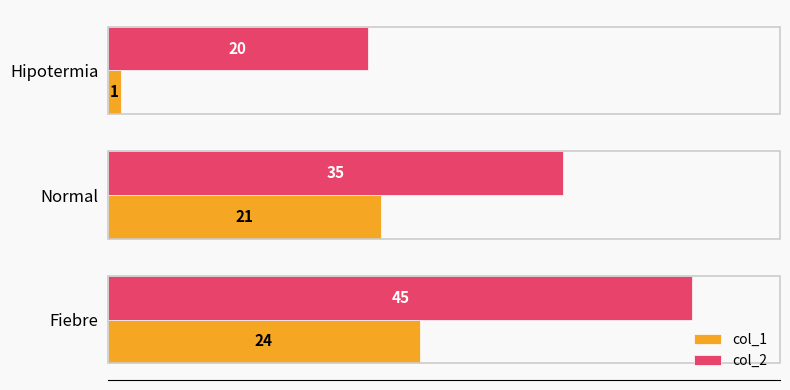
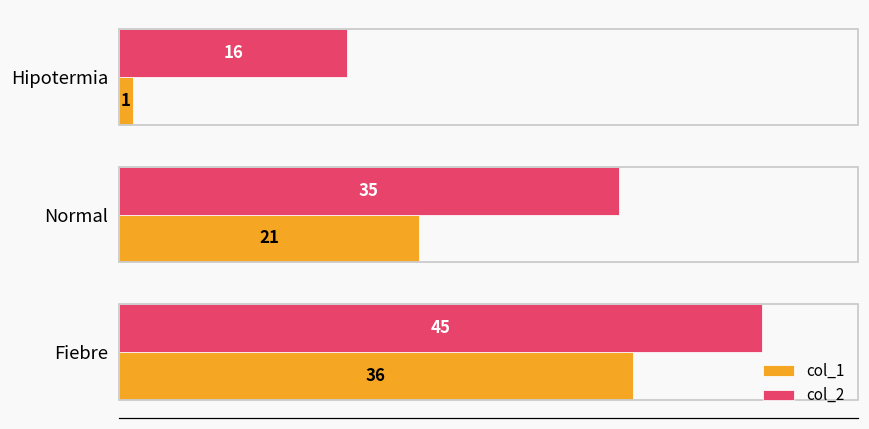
  {
    "col_1": {
      "Hipotermia": 1,
      "Normal": 21,
-     "Fiebre": 24
+     "Fiebre": 36
    },
    "col_2": {
-     "Hipotermia": 20,
+     "Hipotermia": 16,
      "Normal": 35,
      "Fiebre": 45
    }
  }
